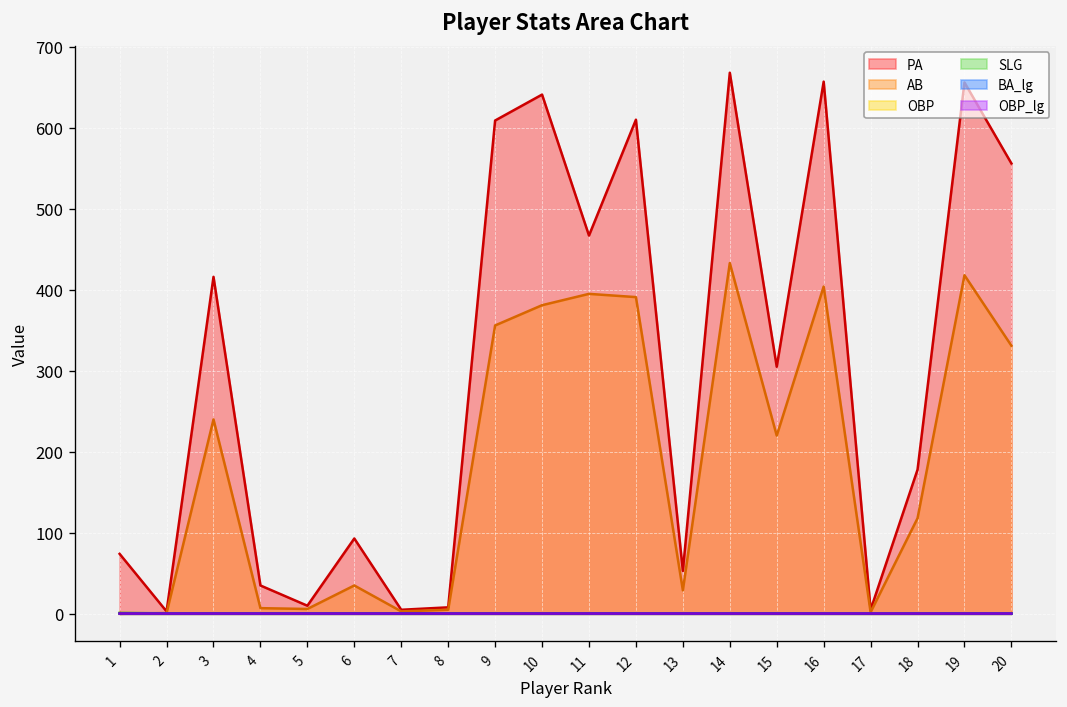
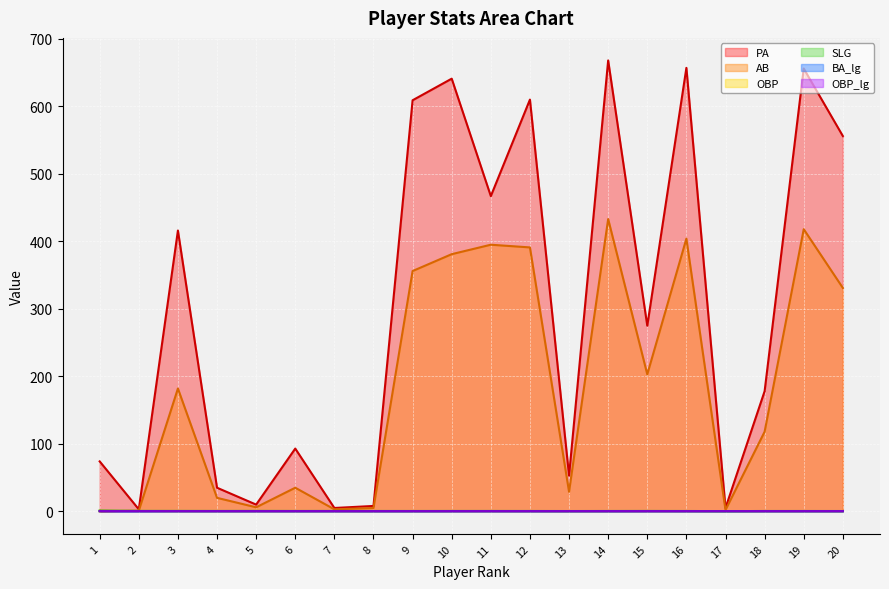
  {
    "PA": {
      "1": 70,
      "3": 420,
      "4": 40,
      "5": 10,
      "6": 90,
      "9": 610,
      "10": 640,
      "11": 470,
      "12": 610,
      "13": 50,
      "14": 670,
-     "15": 310,
+     "15": 280,
      "16": 660,
      "18": 180,
      "20": 560
    },
    "AB": {
-     "3": 240,
-     "4": 10,
+     "3": 180,
+     "4": 20,
      "5": 10,
      "6": 40,
      "9": 360,
      "10": 380,
      "11": 400,
      "12": 390,
      "13": 30,
      "14": 430,
-     "15": 220,
+     "15": 200,
      "16": 400,
      "18": 120,
      "19": 420,
      "20": 330
    },
    "OBP_lg": {
      "3": 0,
      "4": 0,
      "5": 0,
      "6": 0,
      "8": 0,
      "9": 0,
      "10": 0,
      "11": 0,
      "12": 0,
      "13": 0,
      "14": 0,
      "15": 0,
      "16": 0,
      "18": 0,
      "19": 0,
      "20": 0
    }
  }
